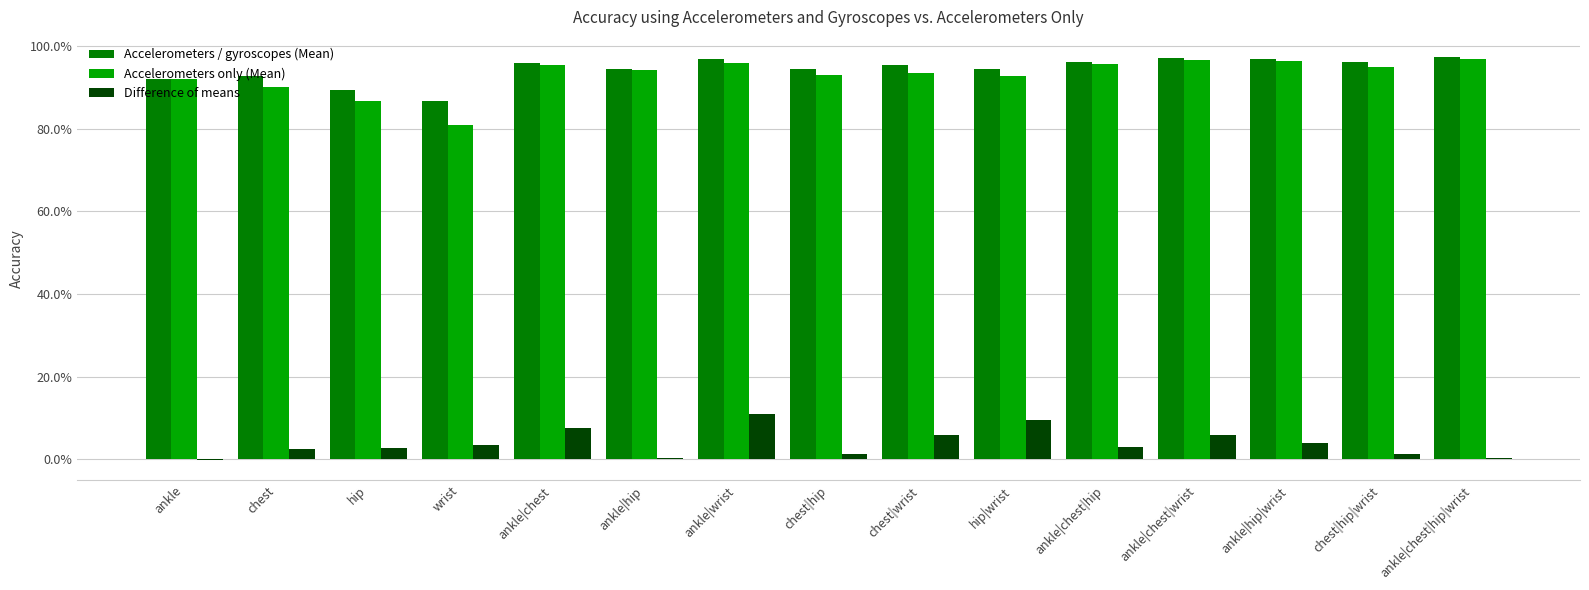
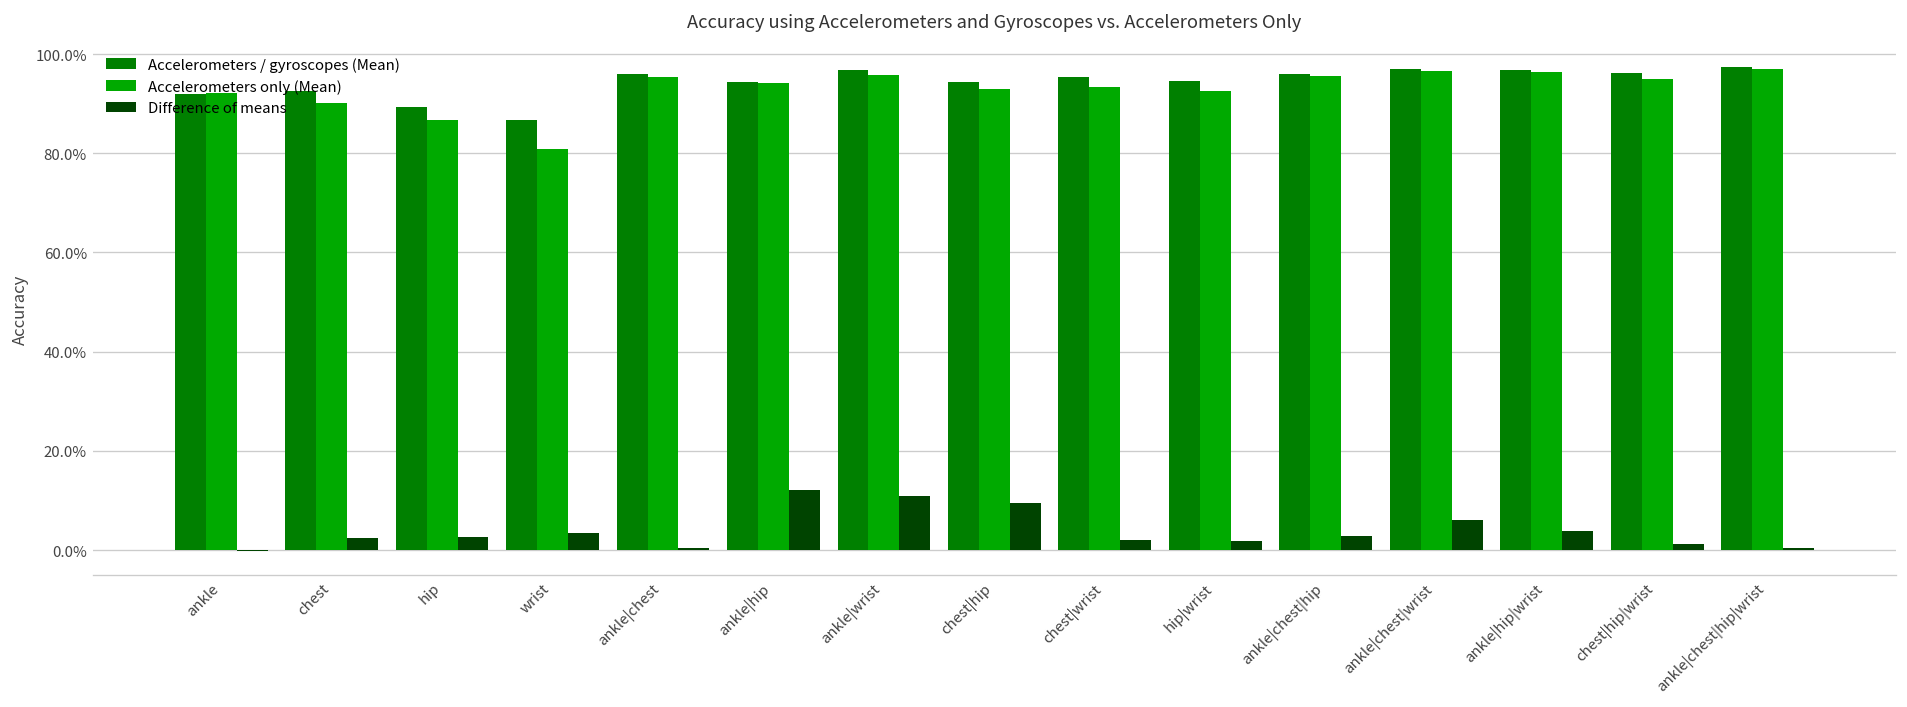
  {
    "Difference of means": {
      "chest": "3%",
      "hip": "3%",
      "wrist": "3%",
-     "ankle|chest": "8%",
-     "ankle|hip": "0%",
+     "ankle|chest": "1%",
+     "ankle|hip": "12%",
      "ankle|wrist": "11%",
-     "chest|hip": "1%",
-     "chest|wrist": "6%",
-     "hip|wrist": "9%",
+     "chest|hip": "10%",
+     "chest|wrist": "2%",
+     "hip|wrist": "2%",
      "ankle|chest|hip": "3%",
      "ankle|chest|wrist": "6%",
      "ankle|hip|wrist": "4%",
      "chest|hip|wrist": "1%"
    }
  }
